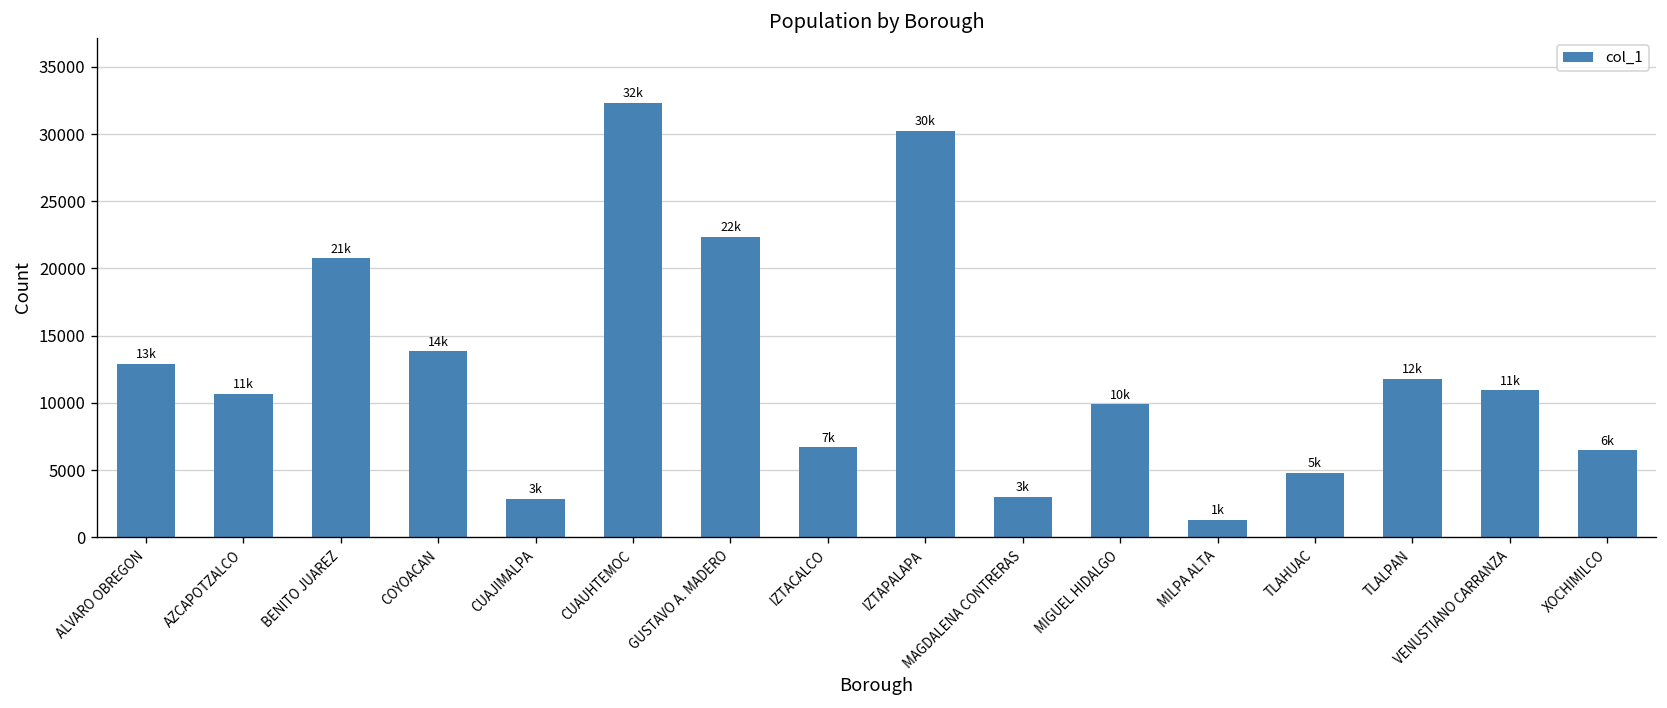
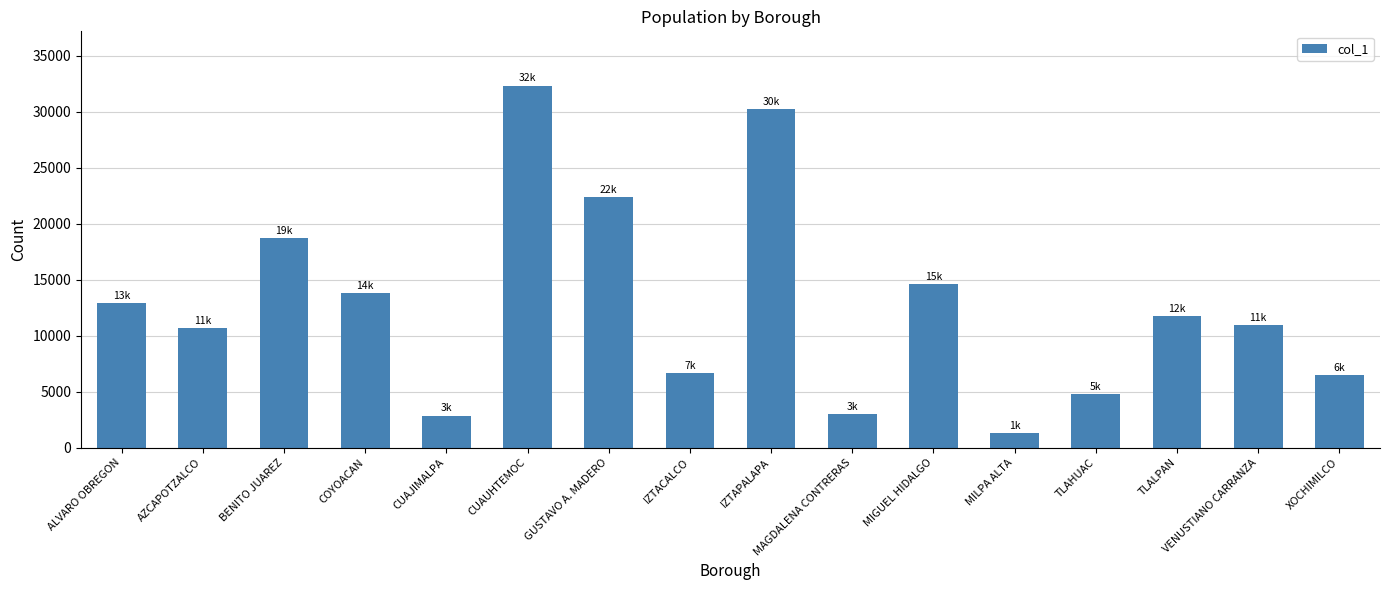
  {
    "ALVARO OBREGON": "13k",
    "AZCAPOTZALCO": "11k",
-   "BENITO JUAREZ": "21k",
+   "BENITO JUAREZ": "19k",
    "COYOACAN": "14k",
    "CUAJIMALPA": "3k",
    "CUAUHTEMOC": "32k",
    "GUSTAVO A. MADERO": "22k",
    "IZTACALCO": "7k",
    "IZTAPALAPA": "30k",
    "MAGDALENA CONTRERAS": "3k",
-   "MIGUEL HIDALGO": "10k",
+   "MIGUEL HIDALGO": "15k",
    "MILPA ALTA": "1k",
    "TLAHUAC": "5k",
    "TLALPAN": "12k",
    "VENUSTIANO CARRANZA": "11k",
    "XOCHIMILCO": "6k"
  }
